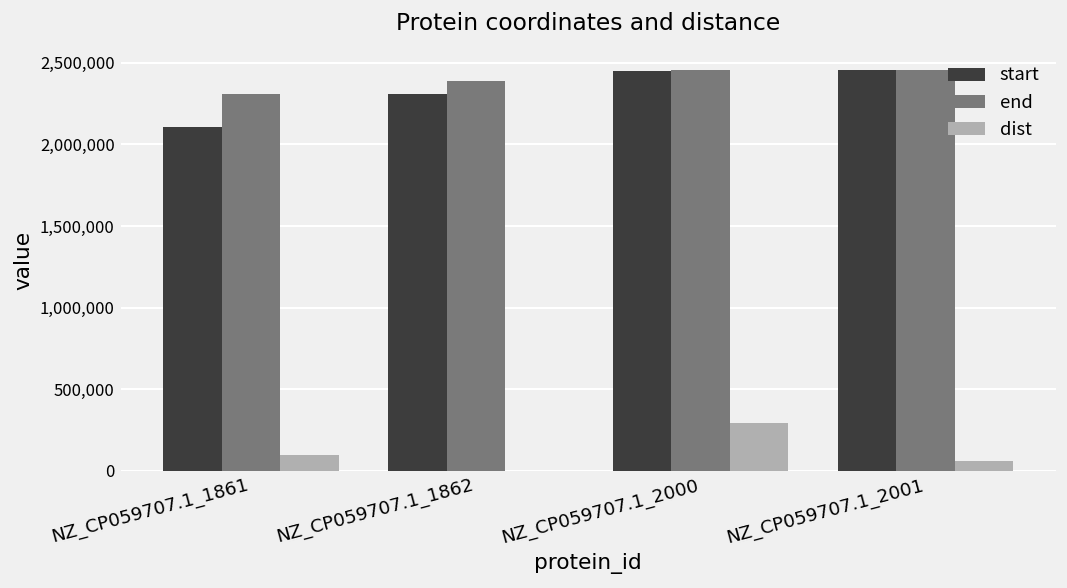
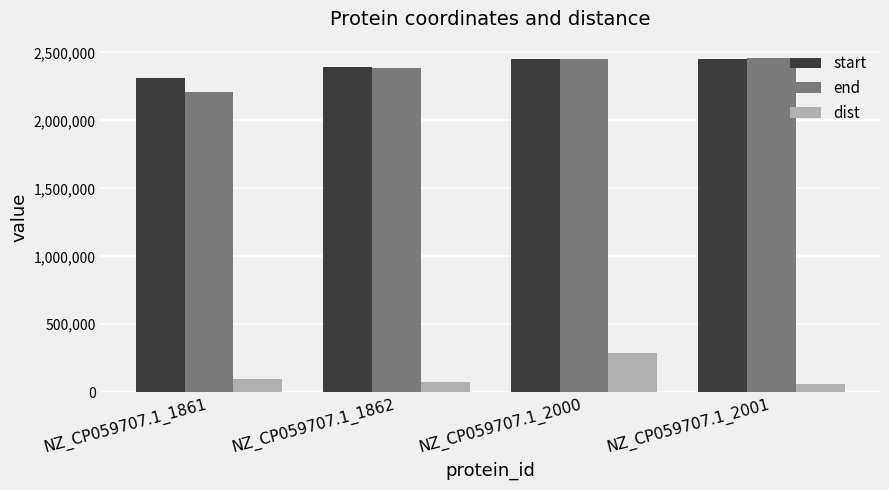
  {
    "start": {
-     "NZ_CP059707.1_1861": "2,100,000",
-     "NZ_CP059707.1_1862": "2,310,000",
+     "NZ_CP059707.1_1861": "2,310,000",
+     "NZ_CP059707.1_1862": "2,390,000",
      "NZ_CP059707.1_2000": "2,450,000",
      "NZ_CP059707.1_2001": "2,460,000"
    },
    "end": {
-     "NZ_CP059707.1_1861": "2,310,000",
+     "NZ_CP059707.1_1861": "2,210,000",
      "NZ_CP059707.1_1862": "2,390,000",
      "NZ_CP059707.1_2000": "2,460,000",
      "NZ_CP059707.1_2001": "2,460,000"
    },
    "dist": {
      "NZ_CP059707.1_1861": "100,000",
-     "NZ_CP059707.1_1862": "0",
+     "NZ_CP059707.1_1862": "70,000",
      "NZ_CP059707.1_2000": "290,000",
      "NZ_CP059707.1_2001": "60,000"
    }
  }
